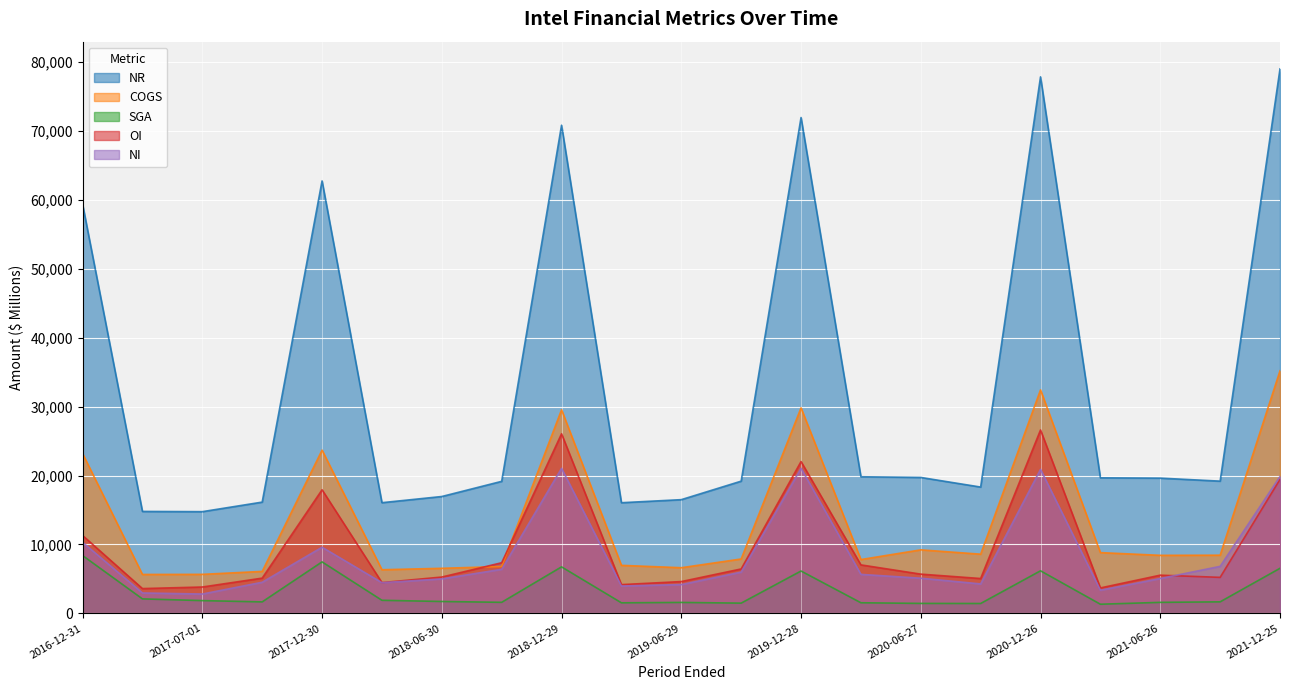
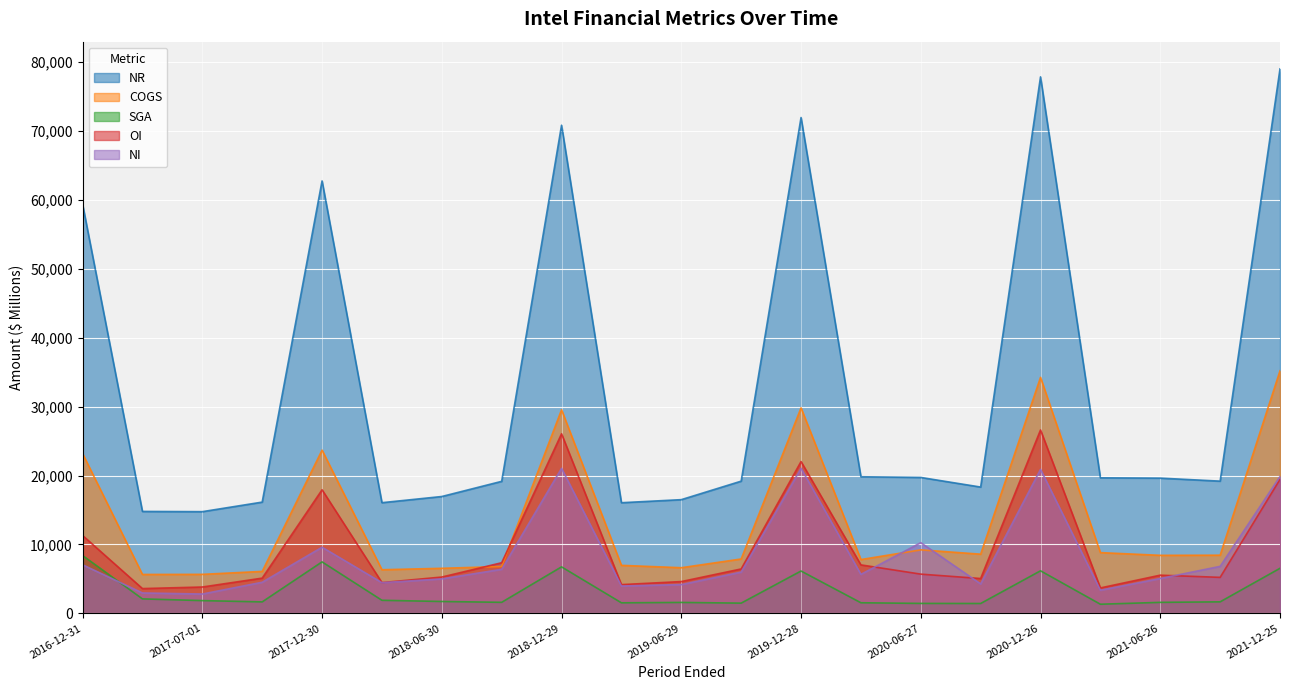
  {
    "NR": {
      "2016-12-31": "59,000",
      "2017-07-01": "15,000",
      "2017-12-30": "63,000",
      "2018-06-30": "17,000",
      "2018-12-29": "71,000",
      "2019-06-29": "17,000",
      "2019-12-28": "72,000",
      "2020-06-27": "20,000",
      "2020-12-26": "78,000",
      "2021-06-26": "20,000",
      "2021-12-25": "79,000"
    },
    "COGS": {
      "2016-12-31": "23,000",
      "2017-07-01": "6,000",
      "2017-12-30": "24,000",
      "2018-06-30": "7,000",
      "2018-12-29": "30,000",
      "2019-06-29": "7,000",
      "2019-12-28": "30,000",
      "2020-06-27": "9,000",
-     "2020-12-26": "32,000",
+     "2020-12-26": "34,000",
      "2021-06-26": "8,000",
      "2021-12-25": "35,000"
    },
    "SGA": {
      "2016-12-31": "8,000",
      "2017-07-01": "2,000",
      "2017-12-30": "7,000",
      "2018-06-30": "2,000",
      "2018-12-29": "7,000",
      "2019-06-29": "2,000",
      "2019-12-28": "6,000",
      "2020-06-27": "1,000",
      "2020-12-26": "6,000",
      "2021-06-26": "2,000",
      "2021-12-25": "7,000"
    },
    "OI": {
      "2016-12-31": "11,000",
      "2017-07-01": "4,000",
      "2017-12-30": "18,000",
      "2018-12-29": "26,000",
      "2019-06-29": "5,000",
      "2019-12-28": "22,000",
      "2020-06-27": "6,000",
      "2020-12-26": "27,000",
      "2021-06-26": "6,000",
      "2021-12-25": "19,000"
    },
    "NI": {
-     "2016-12-31": "10,000",
+     "2016-12-31": "7,000",
      "2017-07-01": "3,000",
      "2017-12-30": "10,000",
      "2018-12-29": "21,000",
      "2019-06-29": "4,000",
      "2019-12-28": "21,000",
-     "2020-06-27": "5,000",
+     "2020-06-27": "10,000",
      "2020-12-26": "21,000",
      "2021-06-26": "5,000",
      "2021-12-25": "20,000"
    }
  }
